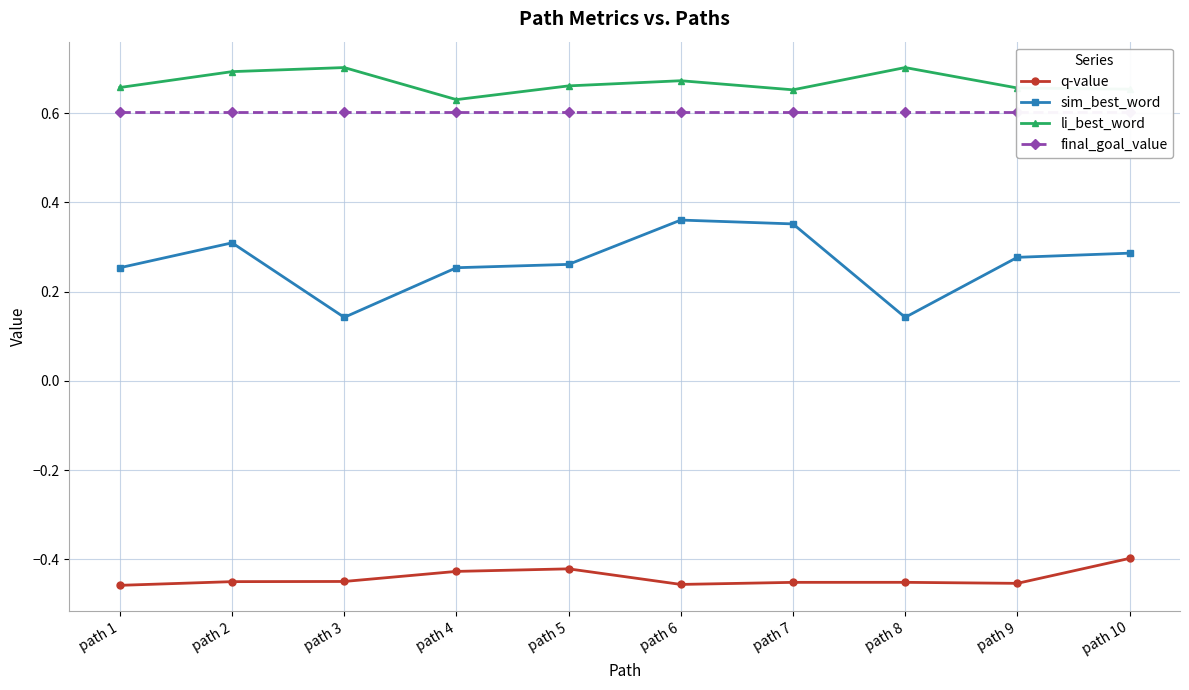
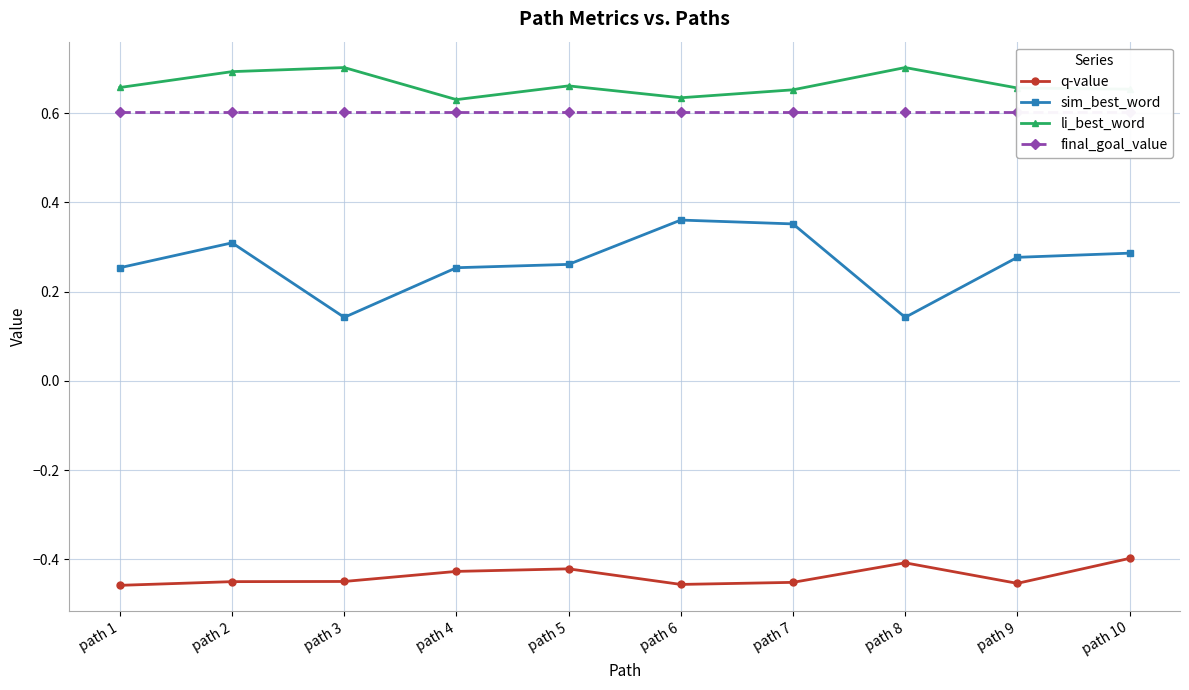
  {
    "q-value": {
      "path 1": -0.46,
      "path 2": -0.45,
      "path 3": -0.45,
      "path 4": -0.43,
      "path 5": -0.42,
      "path 6": -0.46,
      "path 7": -0.45,
-     "path 8": -0.45,
+     "path 8": -0.41,
      "path 9": -0.45,
      "path 10": -0.40
    },
    "sim_best_word": {
      "path 1": 0.25,
      "path 2": 0.31,
      "path 3": 0.14,
      "path 4": 0.25,
      "path 5": 0.26,
      "path 6": 0.36,
      "path 7": 0.35,
      "path 8": 0.14,
      "path 9": 0.28,
      "path 10": 0.29
    },
    "li_best_word": {
      "path 1": 0.66,
      "path 2": 0.69,
      "path 3": 0.70,
      "path 4": 0.63,
      "path 5": 0.66,
-     "path 6": 0.67,
+     "path 6": 0.63,
      "path 7": 0.65,
      "path 8": 0.70
    },
    "final_goal_value": {
      "path 1": 0.60,
      "path 2": 0.60,
      "path 3": 0.60,
      "path 4": 0.60,
      "path 5": 0.60,
      "path 6": 0.60,
      "path 7": 0.60,
      "path 8": 0.60
    }
  }
